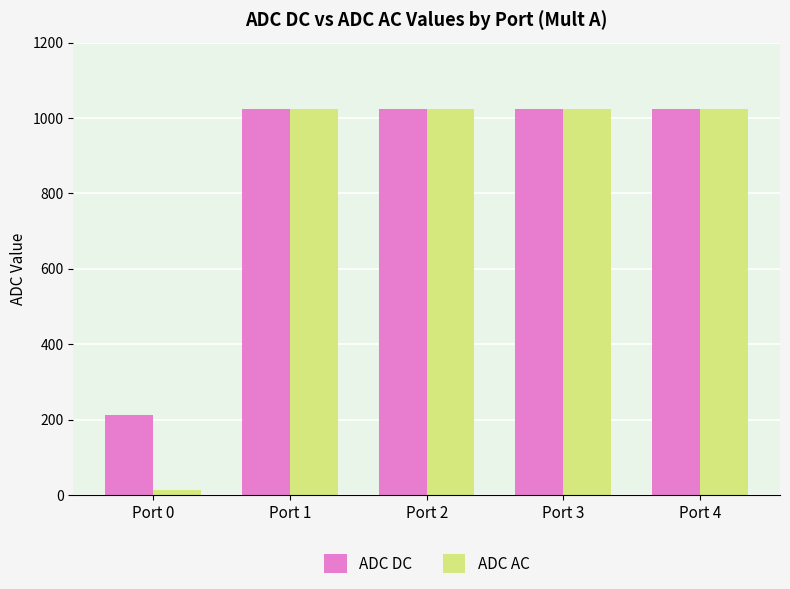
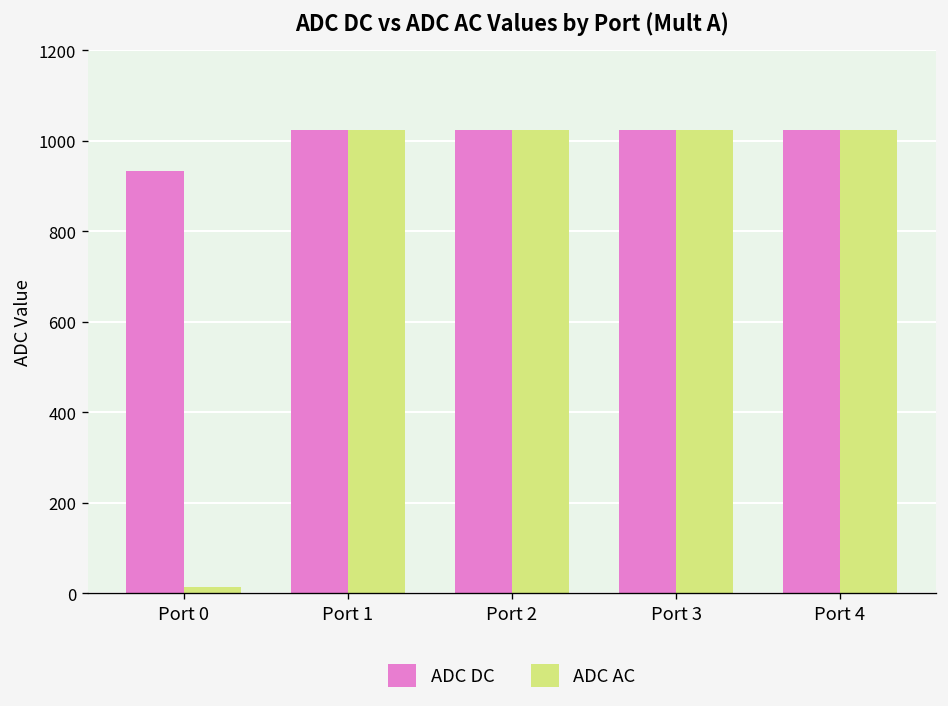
  {
    "ADC DC": {
-     "Port 0": 210,
+     "Port 0": 930,
      "Port 1": 1020,
      "Port 2": 1020,
      "Port 3": 1020,
      "Port 4": 1020
    },
    "ADC AC": {
      "Port 0": 20,
      "Port 1": 1020,
      "Port 2": 1020,
      "Port 3": 1020,
      "Port 4": 1020
    }
  }
